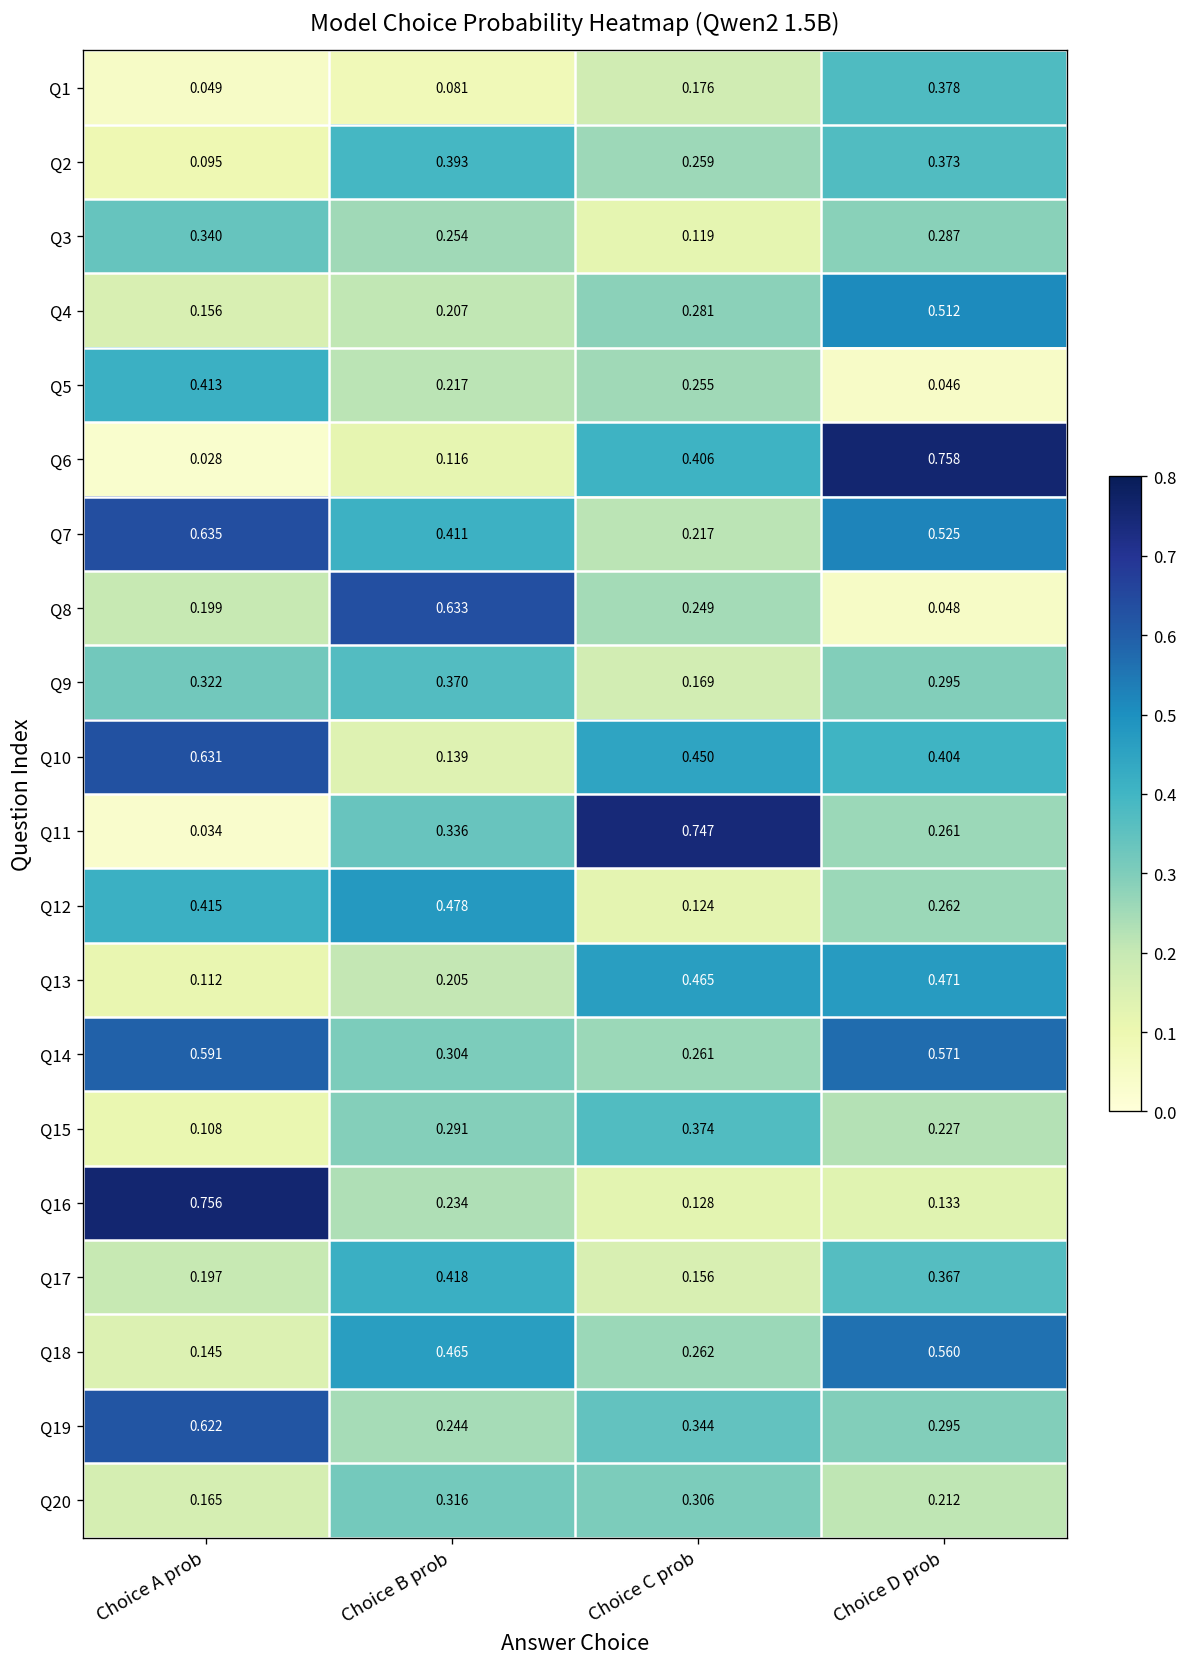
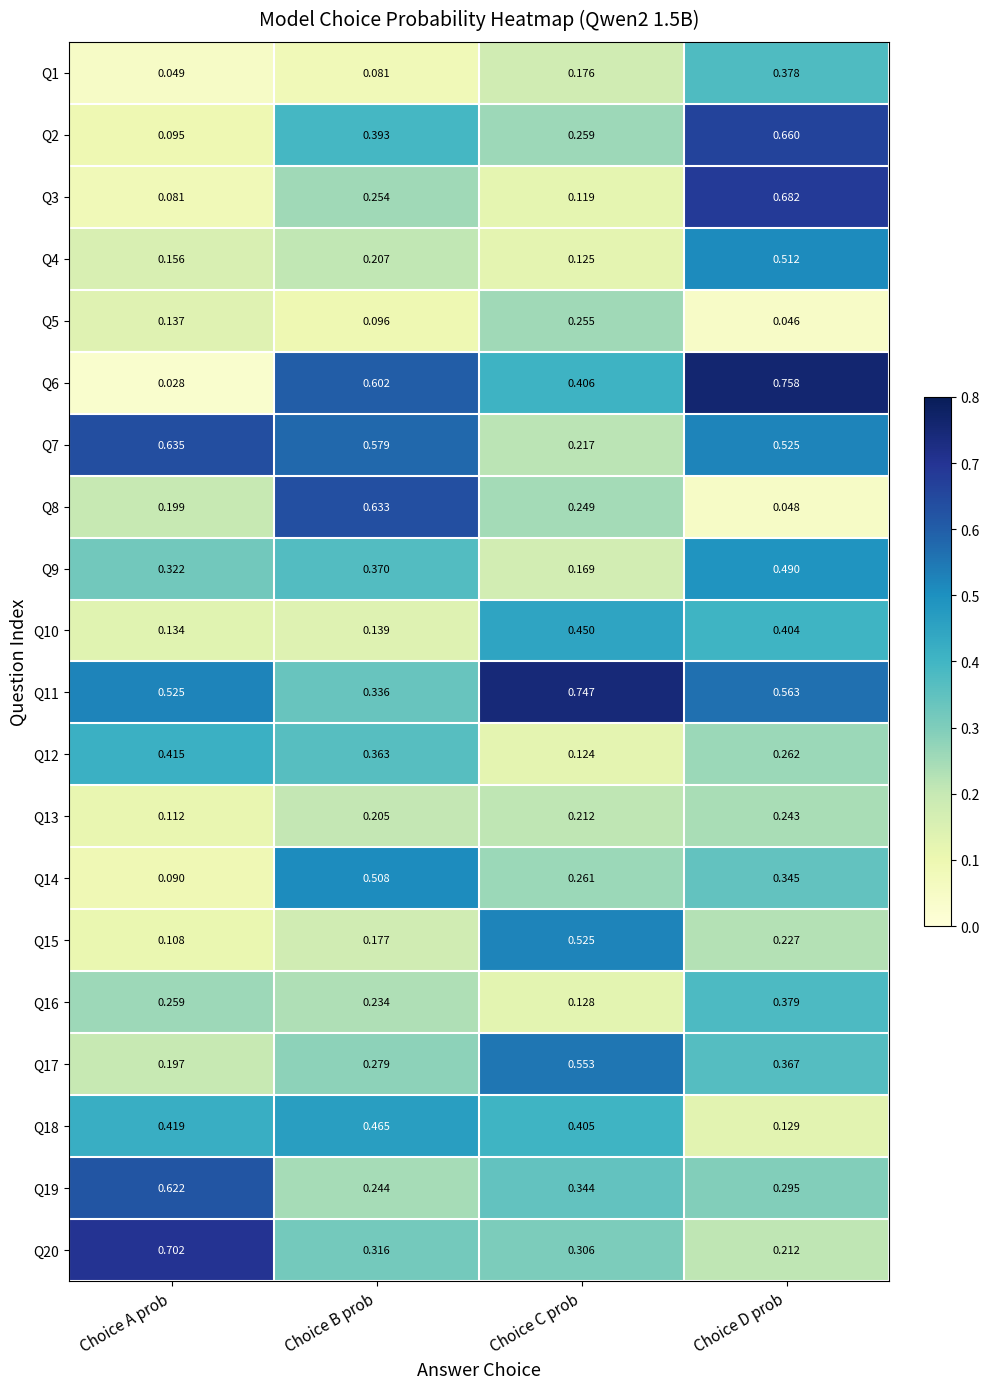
  {
    "Q1": {
      "Choice A prob": 0.049,
      "Choice B prob": 0.081,
      "Choice C prob": 0.176,
      "Choice D prob": 0.378
    },
    "Q2": {
      "Choice A prob": 0.095,
      "Choice B prob": 0.393,
      "Choice C prob": 0.259,
-     "Choice D prob": 0.373
+     "Choice D prob": 0.660
    },
    "Q3": {
-     "Choice A prob": 0.340,
+     "Choice A prob": 0.081,
      "Choice B prob": 0.254,
      "Choice C prob": 0.119,
-     "Choice D prob": 0.287
+     "Choice D prob": 0.682
    },
    "Q4": {
      "Choice A prob": 0.156,
      "Choice B prob": 0.207,
-     "Choice C prob": 0.281,
+     "Choice C prob": 0.125,
      "Choice D prob": 0.512
    },
    "Q5": {
-     "Choice A prob": 0.413,
-     "Choice B prob": 0.217,
+     "Choice A prob": 0.137,
+     "Choice B prob": 0.096,
      "Choice C prob": 0.255,
      "Choice D prob": 0.046
    },
    "Q6": {
      "Choice A prob": 0.028,
-     "Choice B prob": 0.116,
+     "Choice B prob": 0.602,
      "Choice C prob": 0.406,
      "Choice D prob": 0.758
    },
    "Q7": {
      "Choice A prob": 0.635,
-     "Choice B prob": 0.411,
+     "Choice B prob": 0.579,
      "Choice C prob": 0.217,
      "Choice D prob": 0.525
    },
    "Q8": {
      "Choice A prob": 0.199,
      "Choice B prob": 0.633,
      "Choice C prob": 0.249,
      "Choice D prob": 0.048
    },
    "Q9": {
      "Choice A prob": 0.322,
      "Choice B prob": 0.370,
      "Choice C prob": 0.169,
-     "Choice D prob": 0.295
+     "Choice D prob": 0.490
    },
    "Q10": {
-     "Choice A prob": 0.631,
+     "Choice A prob": 0.134,
      "Choice B prob": 0.139,
      "Choice C prob": 0.450,
      "Choice D prob": 0.404
    },
    "Q11": {
-     "Choice A prob": 0.034,
+     "Choice A prob": 0.525,
      "Choice B prob": 0.336,
      "Choice C prob": 0.747,
-     "Choice D prob": 0.261
+     "Choice D prob": 0.563
    },
    "Q12": {
      "Choice A prob": 0.415,
-     "Choice B prob": 0.478,
+     "Choice B prob": 0.363,
      "Choice C prob": 0.124,
      "Choice D prob": 0.262
    },
    "Q13": {
      "Choice A prob": 0.112,
      "Choice B prob": 0.205,
-     "Choice C prob": 0.465,
-     "Choice D prob": 0.471
+     "Choice C prob": 0.212,
+     "Choice D prob": 0.243
    },
    "Q14": {
-     "Choice A prob": 0.591,
-     "Choice B prob": 0.304,
+     "Choice A prob": 0.090,
+     "Choice B prob": 0.508,
      "Choice C prob": 0.261,
-     "Choice D prob": 0.571
+     "Choice D prob": 0.345
    },
    "Q15": {
      "Choice A prob": 0.108,
-     "Choice B prob": 0.291,
-     "Choice C prob": 0.374,
+     "Choice B prob": 0.177,
+     "Choice C prob": 0.525,
      "Choice D prob": 0.227
    },
    "Q16": {
-     "Choice A prob": 0.756,
+     "Choice A prob": 0.259,
      "Choice B prob": 0.234,
      "Choice C prob": 0.128,
-     "Choice D prob": 0.133
+     "Choice D prob": 0.379
    },
    "Q17": {
      "Choice A prob": 0.197,
-     "Choice B prob": 0.418,
-     "Choice C prob": 0.156,
+     "Choice B prob": 0.279,
+     "Choice C prob": 0.553,
      "Choice D prob": 0.367
    },
    "Q18": {
-     "Choice A prob": 0.145,
+     "Choice A prob": 0.419,
      "Choice B prob": 0.465,
-     "Choice C prob": 0.262,
-     "Choice D prob": 0.560
+     "Choice C prob": 0.405,
+     "Choice D prob": 0.129
    },
    "Q19": {
      "Choice A prob": 0.622,
      "Choice B prob": 0.244,
      "Choice C prob": 0.344,
      "Choice D prob": 0.295
    },
    "Q20": {
-     "Choice A prob": 0.165,
+     "Choice A prob": 0.702,
      "Choice B prob": 0.316,
      "Choice C prob": 0.306,
      "Choice D prob": 0.212
    }
  }
